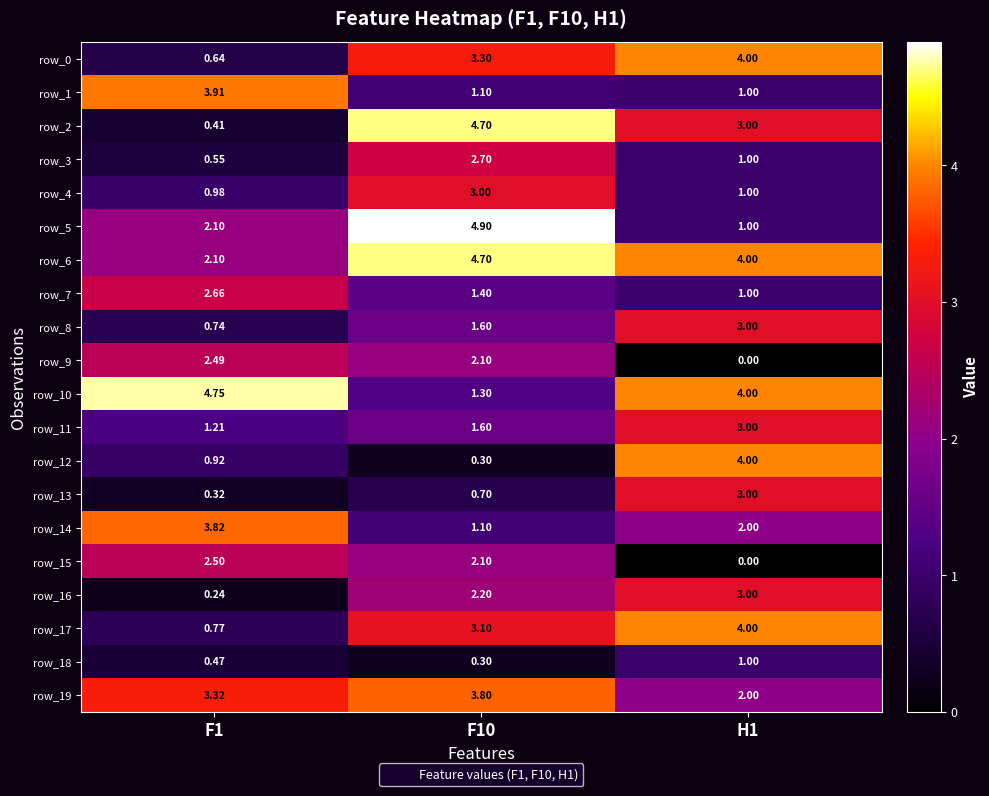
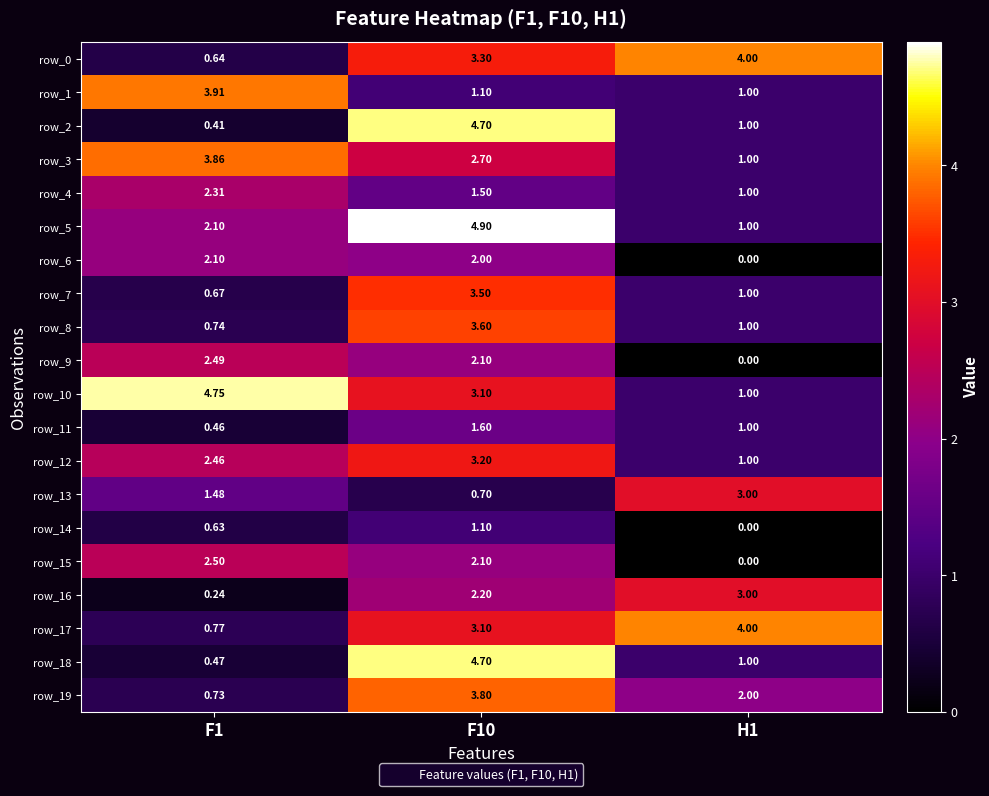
  {
    "row_0": {
      "F1": 0.64,
      "F10": 3.30,
      "H1": 4.00
    },
    "row_1": {
      "F1": 3.91,
      "F10": 1.10,
      "H1": 1.00
    },
    "row_2": {
      "F1": 0.41,
      "F10": 4.70,
-     "H1": 3.00
+     "H1": 1.00
    },
    "row_3": {
-     "F1": 0.55,
+     "F1": 3.86,
      "F10": 2.70,
      "H1": 1.00
    },
    "row_4": {
-     "F1": 0.98,
-     "F10": 3.00,
+     "F1": 2.31,
+     "F10": 1.50,
      "H1": 1.00
    },
    "row_5": {
      "F1": 2.10,
      "F10": 4.90,
      "H1": 1.00
    },
    "row_6": {
      "F1": 2.10,
-     "F10": 4.70,
-     "H1": 4.00
+     "F10": 2.00,
+     "H1": 0.00
    },
    "row_7": {
-     "F1": 2.66,
-     "F10": 1.40,
+     "F1": 0.67,
+     "F10": 3.50,
      "H1": 1.00
    },
    "row_8": {
      "F1": 0.74,
-     "F10": 1.60,
-     "H1": 3.00
+     "F10": 3.60,
+     "H1": 1.00
    },
    "row_9": {
      "F1": 2.49,
      "F10": 2.10,
      "H1": 0.00
    },
    "row_10": {
      "F1": 4.75,
-     "F10": 1.30,
-     "H1": 4.00
+     "F10": 3.10,
+     "H1": 1.00
    },
    "row_11": {
-     "F1": 1.21,
+     "F1": 0.46,
      "F10": 1.60,
-     "H1": 3.00
+     "H1": 1.00
    },
    "row_12": {
-     "F1": 0.92,
-     "F10": 0.30,
-     "H1": 4.00
+     "F1": 2.46,
+     "F10": 3.20,
+     "H1": 1.00
    },
    "row_13": {
-     "F1": 0.32,
+     "F1": 1.48,
      "F10": 0.70,
      "H1": 3.00
    },
    "row_14": {
-     "F1": 3.82,
+     "F1": 0.63,
      "F10": 1.10,
-     "H1": 2.00
+     "H1": 0.00
    },
    "row_15": {
      "F1": 2.50,
      "F10": 2.10,
      "H1": 0.00
    },
    "row_16": {
      "F1": 0.24,
      "F10": 2.20,
      "H1": 3.00
    },
    "row_17": {
      "F1": 0.77,
      "F10": 3.10,
      "H1": 4.00
    },
    "row_18": {
      "F1": 0.47,
-     "F10": 0.30,
+     "F10": 4.70,
      "H1": 1.00
    },
    "row_19": {
-     "F1": 3.32,
+     "F1": 0.73,
      "F10": 3.80,
      "H1": 2.00
    }
  }
